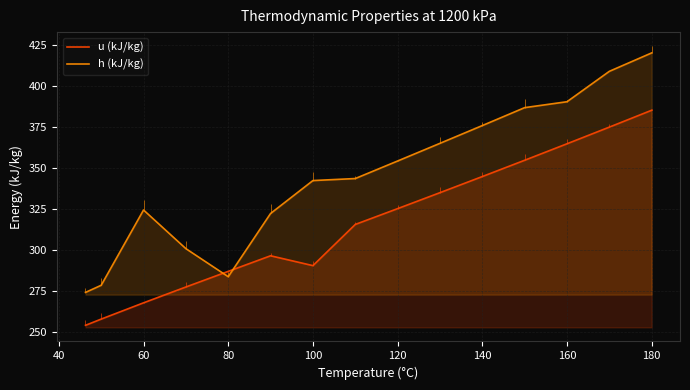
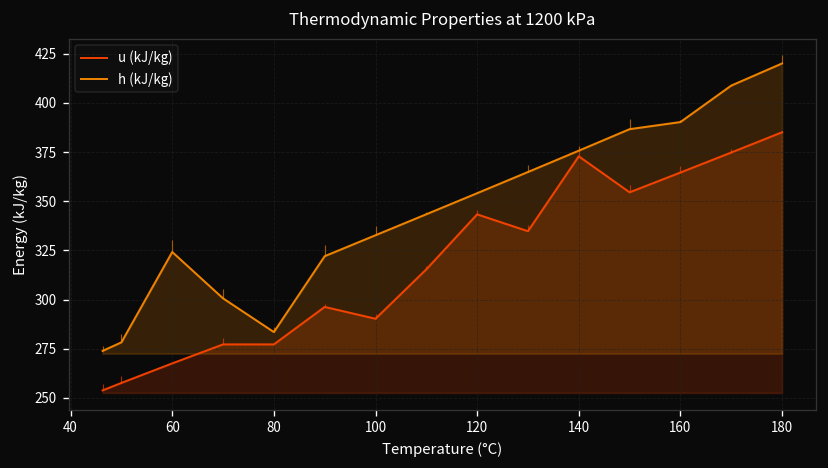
  {
    "u (kJ/kg)": {
      "60": 268,
-     "80": 287,
+     "80": 277,
      "100": 290,
-     "120": 325,
-     "140": 345,
+     "120": 343,
+     "140": 373,
      "160": 365,
      "180": 385
    },
    "h (kJ/kg)": {
      "60": 324,
      "80": 284,
-     "100": 342,
+     "100": 333,
      "120": 354,
      "140": 376,
      "160": 390,
      "180": 420
    }
  }
